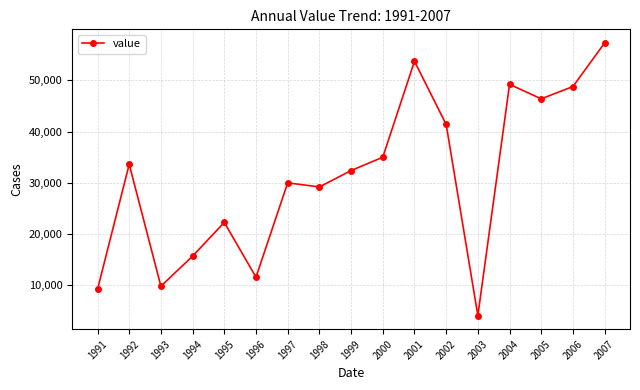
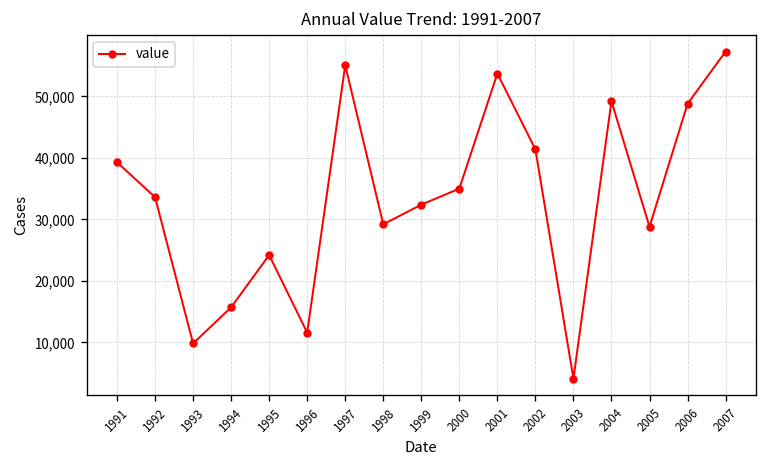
  {
-   "1991": "9,000",
+   "1991": "39,000",
    "1992": "34,000",
    "1993": "10,000",
    "1994": "16,000",
-   "1995": "22,000",
+   "1995": "24,000",
    "1996": "12,000",
-   "1997": "30,000",
+   "1997": "55,000",
    "1998": "29,000",
    "1999": "32,000",
    "2000": "35,000",
    "2001": "54,000",
    "2002": "41,000",
    "2003": "4,000",
    "2004": "49,000",
-   "2005": "46,000",
+   "2005": "29,000",
    "2006": "49,000",
    "2007": "57,000"
  }
